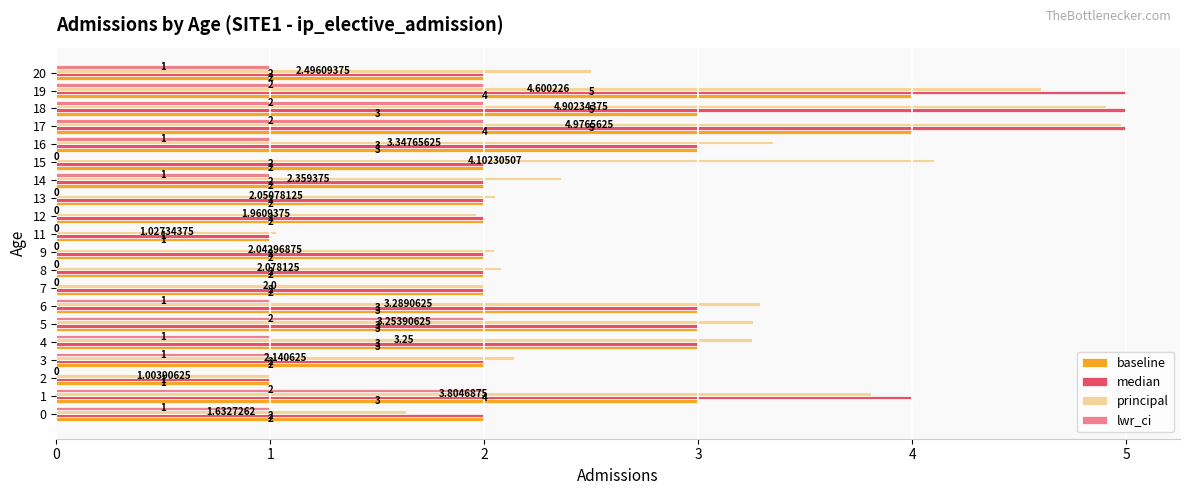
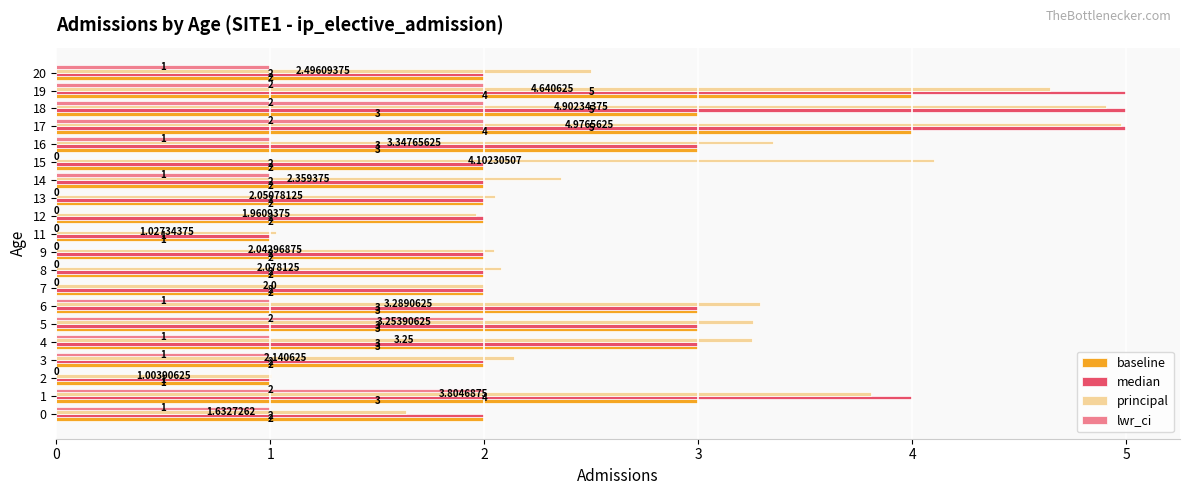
  {
    "baseline": {
      "19": 4,
      "18": 3,
      "17": 4,
      "1": 3
    },
    "median": {
      "19": 5
    },
    "principal": {
      "20": 2.49609375,
-     "19": 4.600226,
+     "19": 4.640625,
      "18": 4.90234375,
      "17": 4.9765625,
      "16": 3.34765625,
      "15": 4.10230507,
      "14": 2.359375,
      "13": 2.05078125,
      "12": 1.9609375,
      "11": 1.02734375,
      "9": 2.04296875,
      "8": 2.078125,
      "6": 3.2890625,
      "5": 3.25390625,
      "4": 3.25,
      "3": 2.140625,
      "2": 1.00390625,
      "1": 3.8046875,
      "0": 1.6327262
    },
    "lwr_ci": {
      "20": 1,
      "18": 2,
      "17": 2,
      "16": 1,
      "15": 0,
      "14": 1,
      "13": 0,
      "12": 0,
      "11": 0,
      "9": 0,
      "8": 0,
      "7": 0,
      "6": 1,
      "5": 2,
      "4": 1,
      "3": 1,
      "2": 0,
      "1": 2,
      "0": 1
    }
  }
